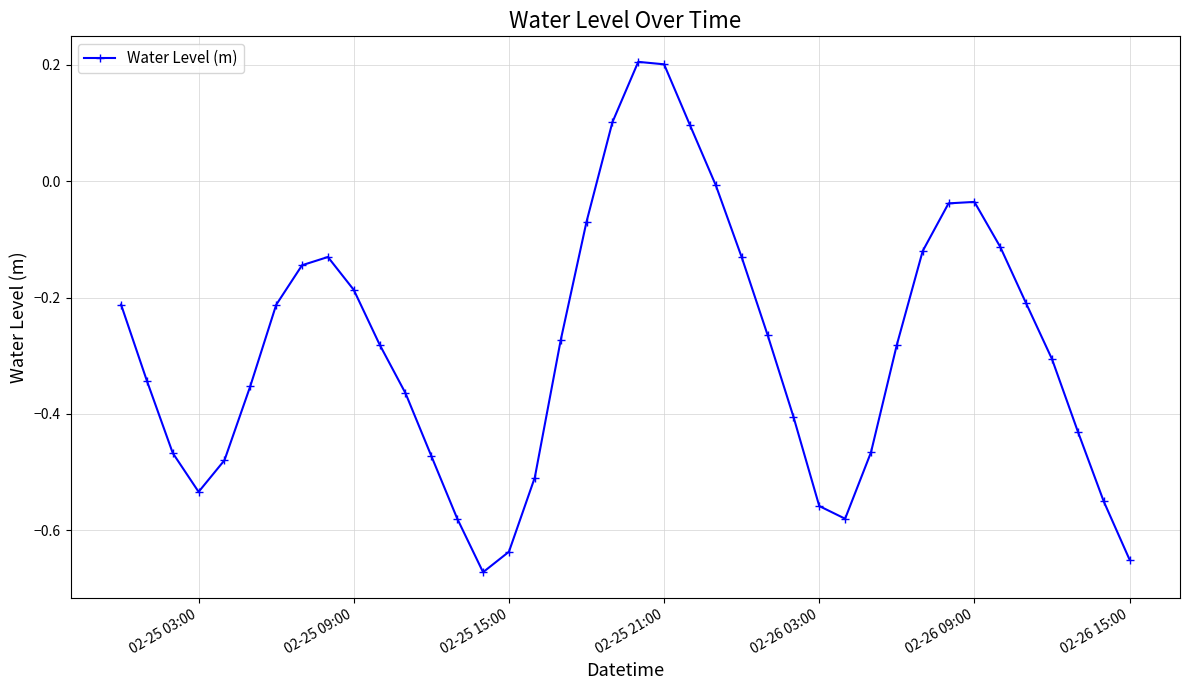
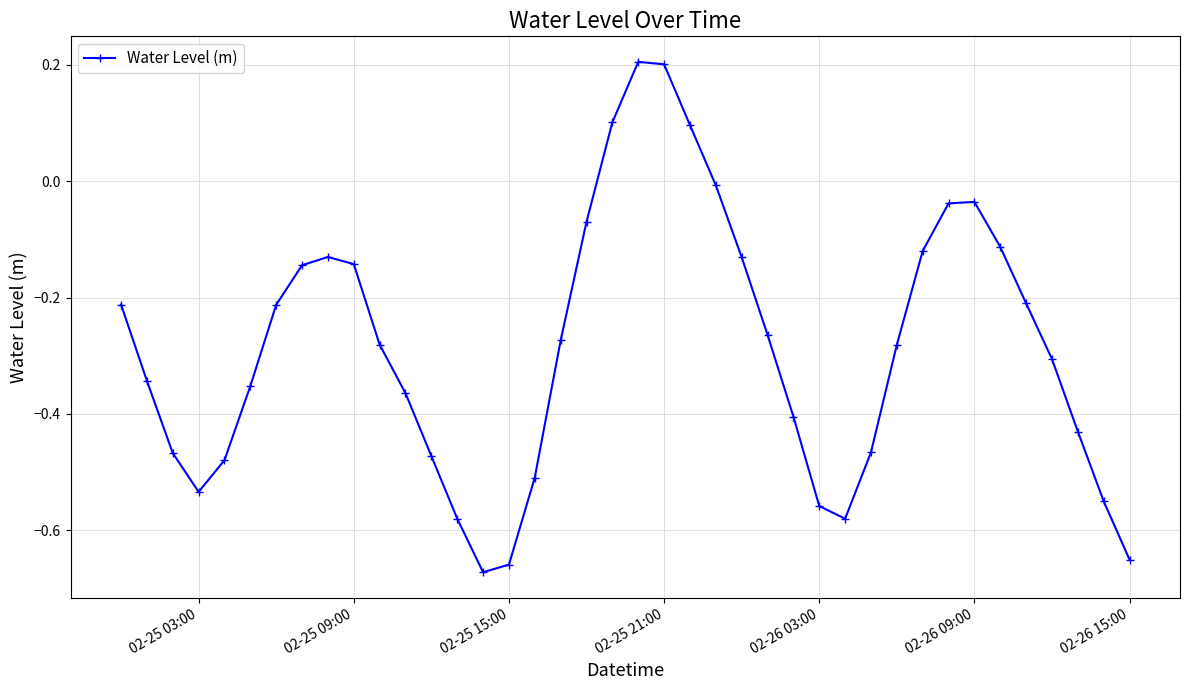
  {
    "02-25 03:00": -0.53,
-   "02-25 09:00": -0.19,
-   "02-25 15:00": -0.64,
+   "02-25 09:00": -0.14,
+   "02-25 15:00": -0.66,
    "02-25 21:00": 0.20,
    "02-26 03:00": -0.56,
    "02-26 09:00": -0.04,
    "02-26 15:00": -0.65
  }
